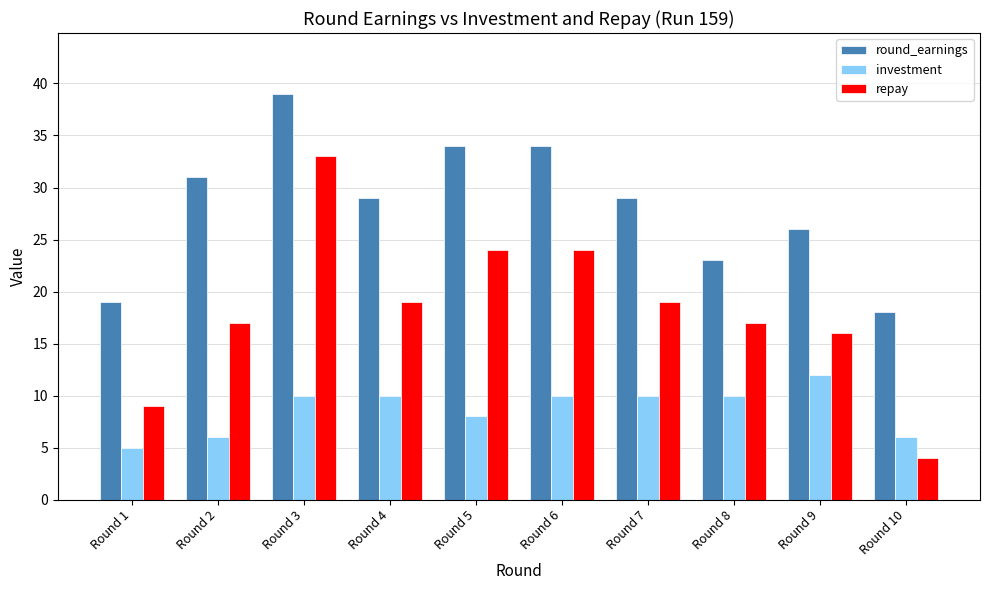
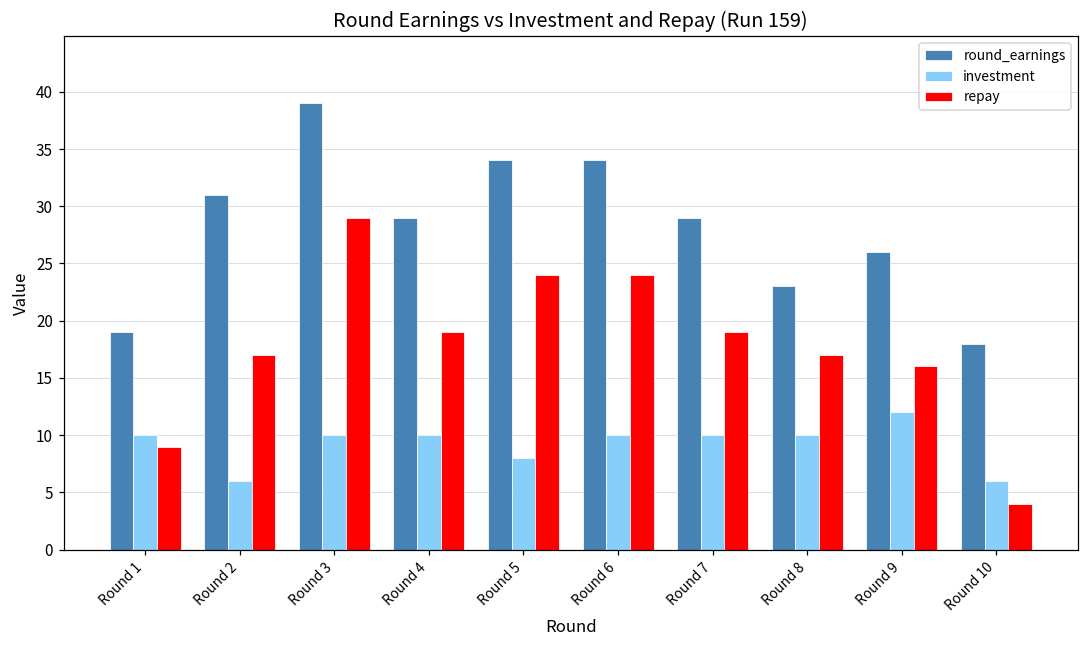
  {
    "round_earnings": {
      "Round 1": 19,
      "Round 2": 31,
      "Round 3": 39,
      "Round 4": 29,
      "Round 5": 34,
      "Round 6": 34,
      "Round 7": 29,
      "Round 8": 23,
      "Round 9": 26,
      "Round 10": 18
    },
    "investment": {
-     "Round 1": 5,
+     "Round 1": 10,
      "Round 2": 6,
      "Round 3": 10,
      "Round 4": 10,
      "Round 5": 8,
      "Round 6": 10,
      "Round 7": 10,
      "Round 8": 10,
      "Round 9": 12,
      "Round 10": 6
    },
    "repay": {
      "Round 1": 9,
      "Round 2": 17,
-     "Round 3": 33,
+     "Round 3": 29,
      "Round 4": 19,
      "Round 5": 24,
      "Round 6": 24,
      "Round 7": 19,
      "Round 8": 17,
      "Round 9": 16,
      "Round 10": 4
    }
  }
